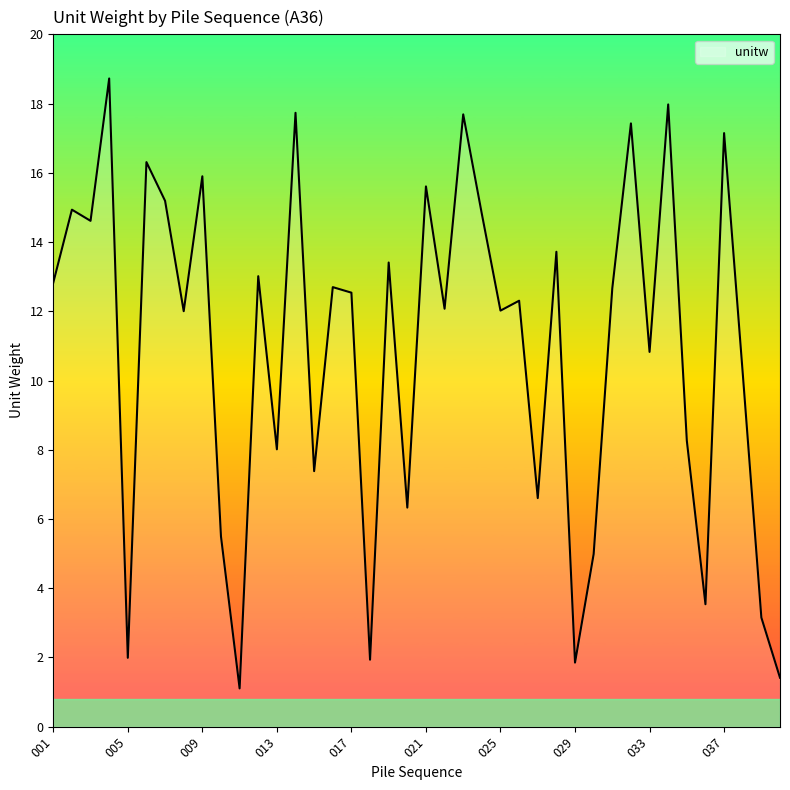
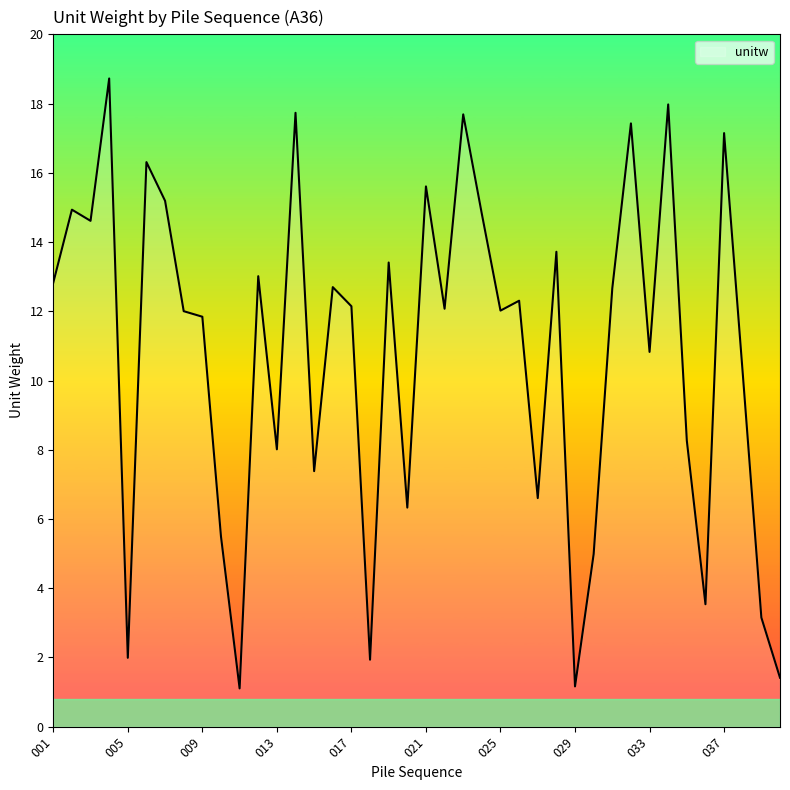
  {
    "001": 12.8,
    "005": 2.0,
-   "009": 15.9,
+   "009": 11.8,
    "013": 8.0,
-   "017": 12.5,
+   "017": 12.1,
    "021": 15.6,
    "025": 12.0,
-   "029": 1.9,
+   "029": 1.2,
    "033": 10.8,
    "037": 17.1
  }
